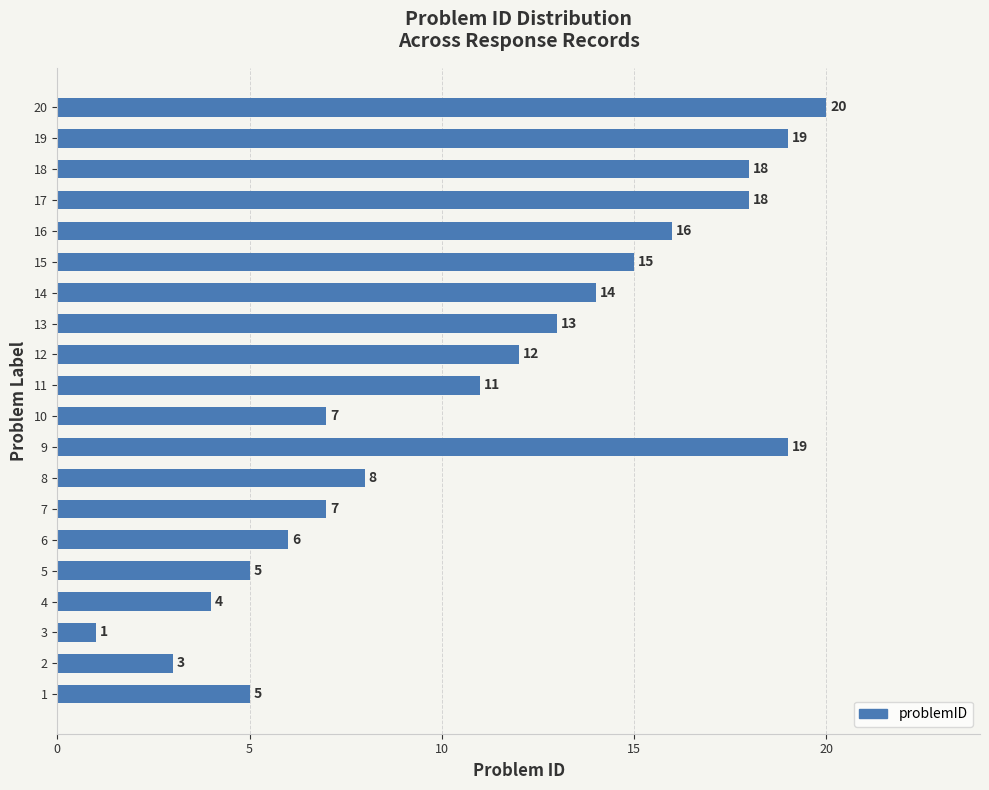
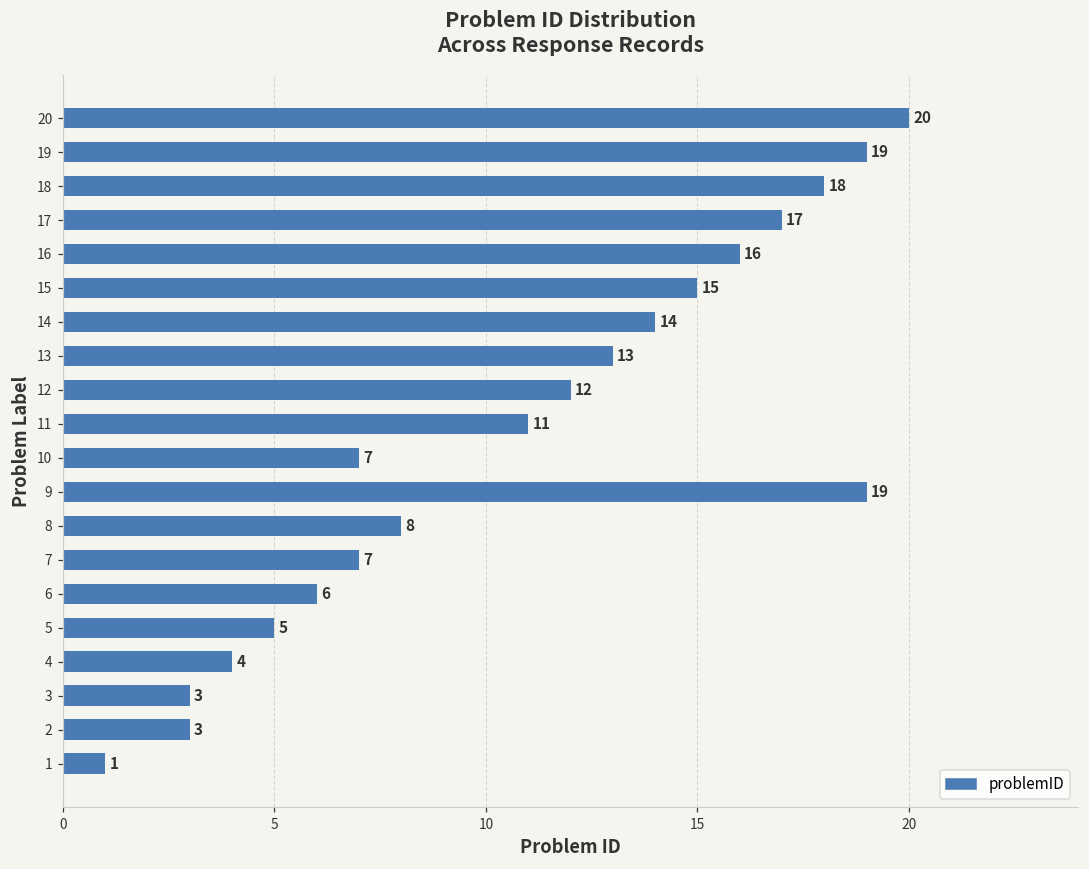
  {
    "20": 20,
    "19": 19,
    "18": 18,
-   "17": 18,
+   "17": 17,
    "16": 16,
    "15": 15,
    "14": 14,
    "13": 13,
    "12": 12,
    "11": 11,
    "10": 7,
    "9": 19,
    "8": 8,
    "7": 7,
    "6": 6,
    "5": 5,
    "4": 4,
-   "3": 1,
+   "3": 3,
    "2": 3,
-   "1": 5
+   "1": 1
  }
